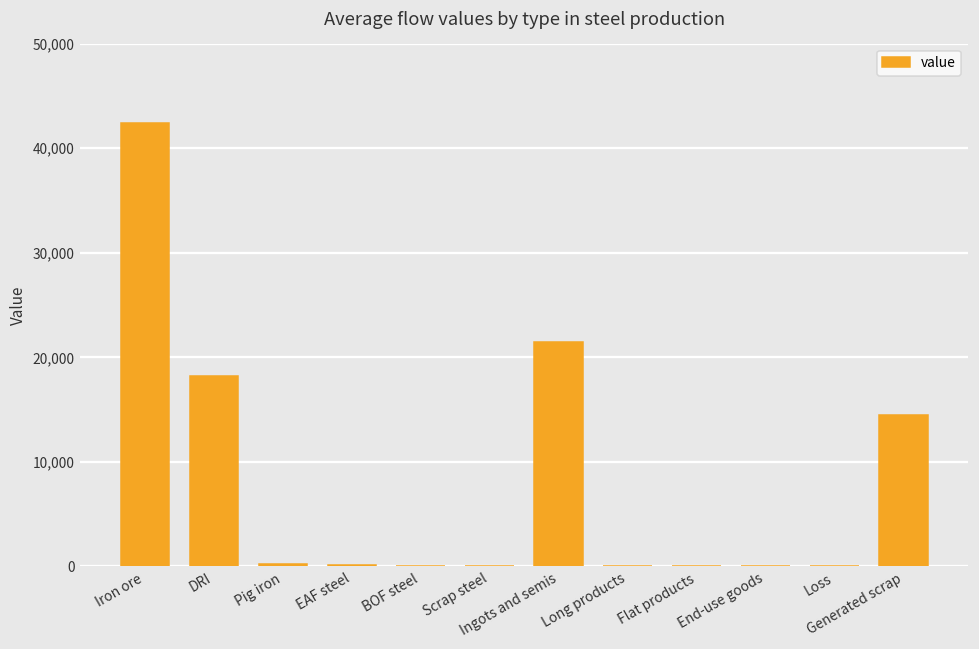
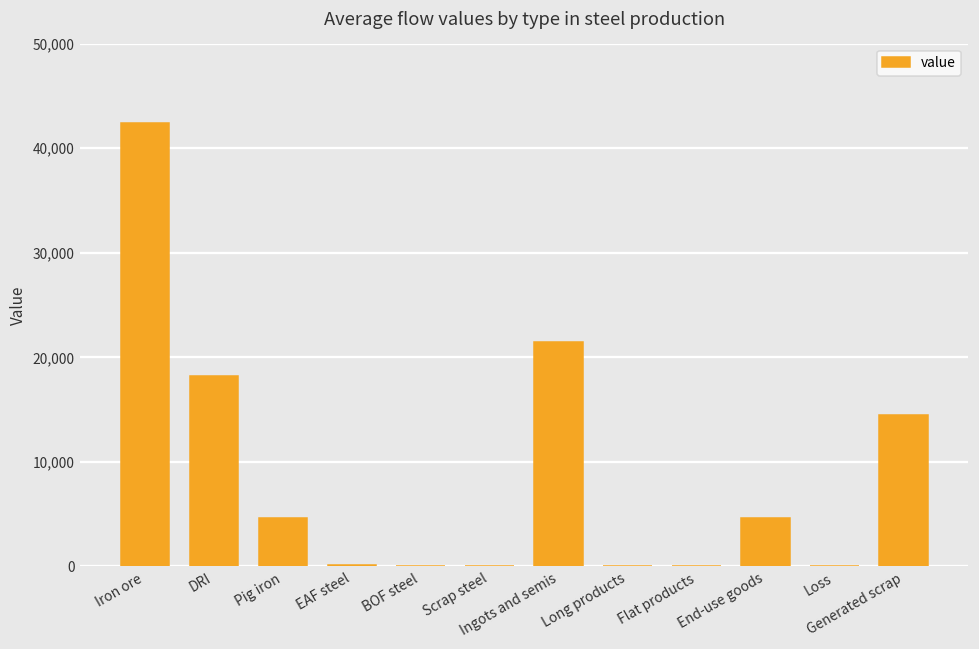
  {
    "Iron ore": "42,000",
    "DRI": "18,000",
-   "Pig iron": "0",
+   "Pig iron": "5,000",
    "BOF steel": "0",
    "Scrap steel": "0",
    "Ingots and semis": "21,000",
    "Long products": "0",
    "Flat products": "0",
-   "End-use goods": "0",
+   "End-use goods": "5,000",
    "Loss": "0",
    "Generated scrap": "15,000"
  }
